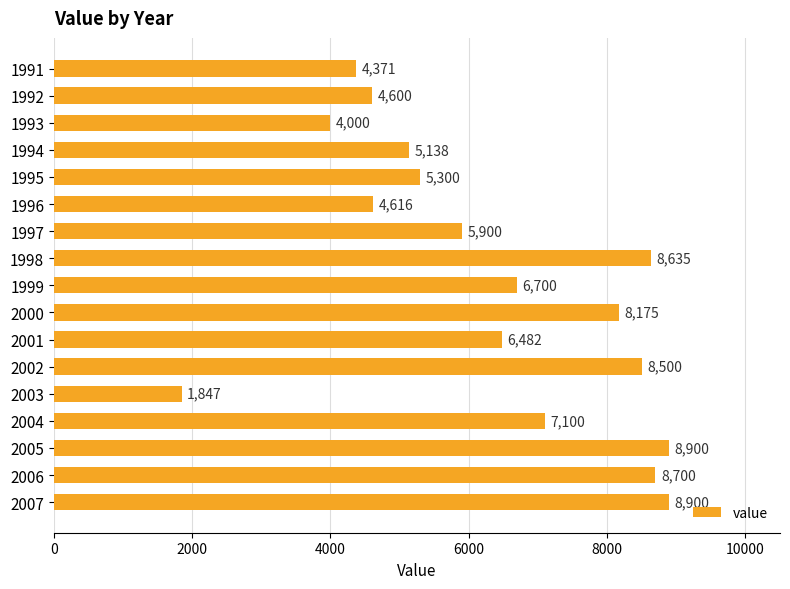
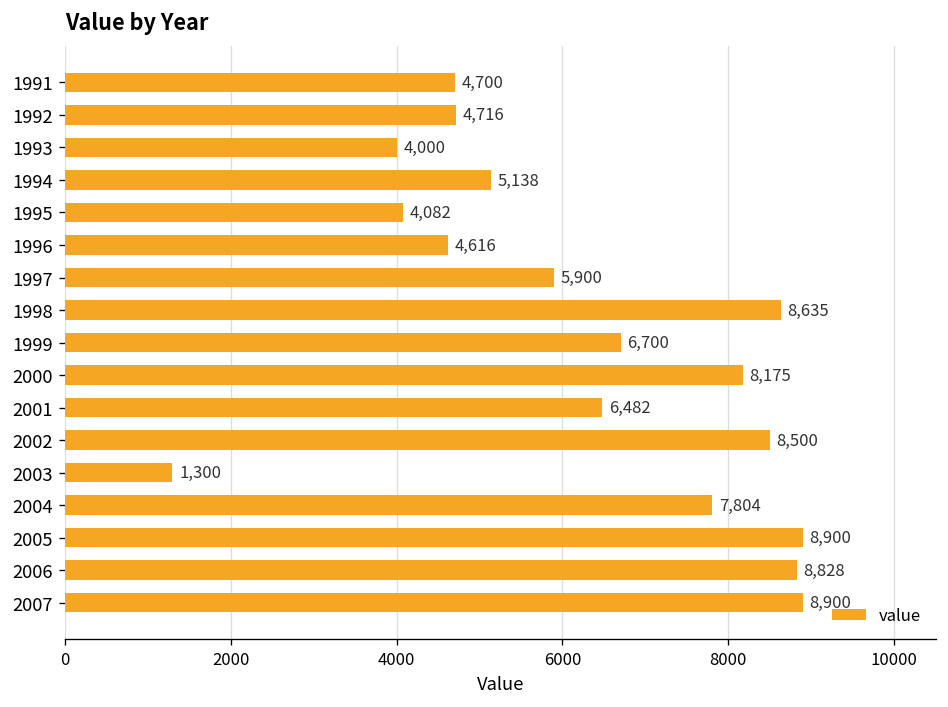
  {
-   "1991": "4,371",
-   "1992": "4,600",
+   "1991": "4,700",
+   "1992": "4,716",
    "1993": "4,000",
    "1994": "5,138",
-   "1995": "5,300",
+   "1995": "4,082",
    "1996": "4,616",
    "1997": "5,900",
    "1998": "8,635",
    "1999": "6,700",
    "2000": "8,175",
    "2001": "6,482",
    "2002": "8,500",
-   "2003": "1,847",
-   "2004": "7,100",
+   "2003": "1,300",
+   "2004": "7,804",
    "2005": "8,900",
-   "2006": "8,700",
+   "2006": "8,828",
    "2007": "8,900"
  }
